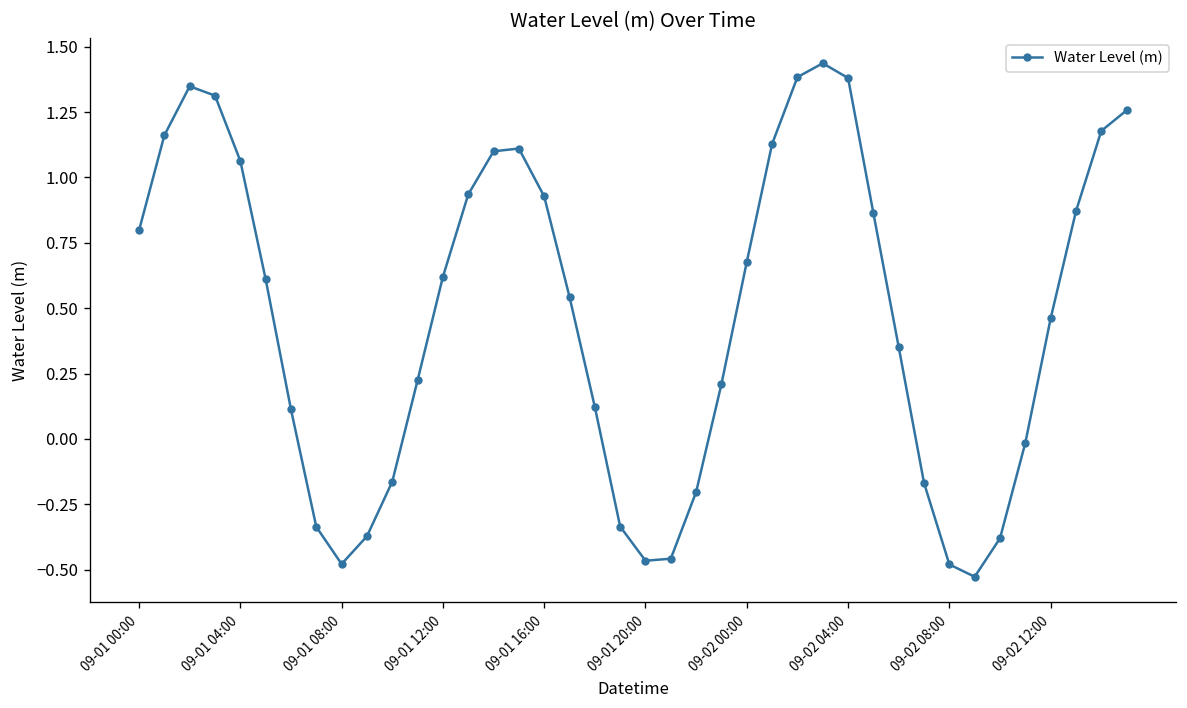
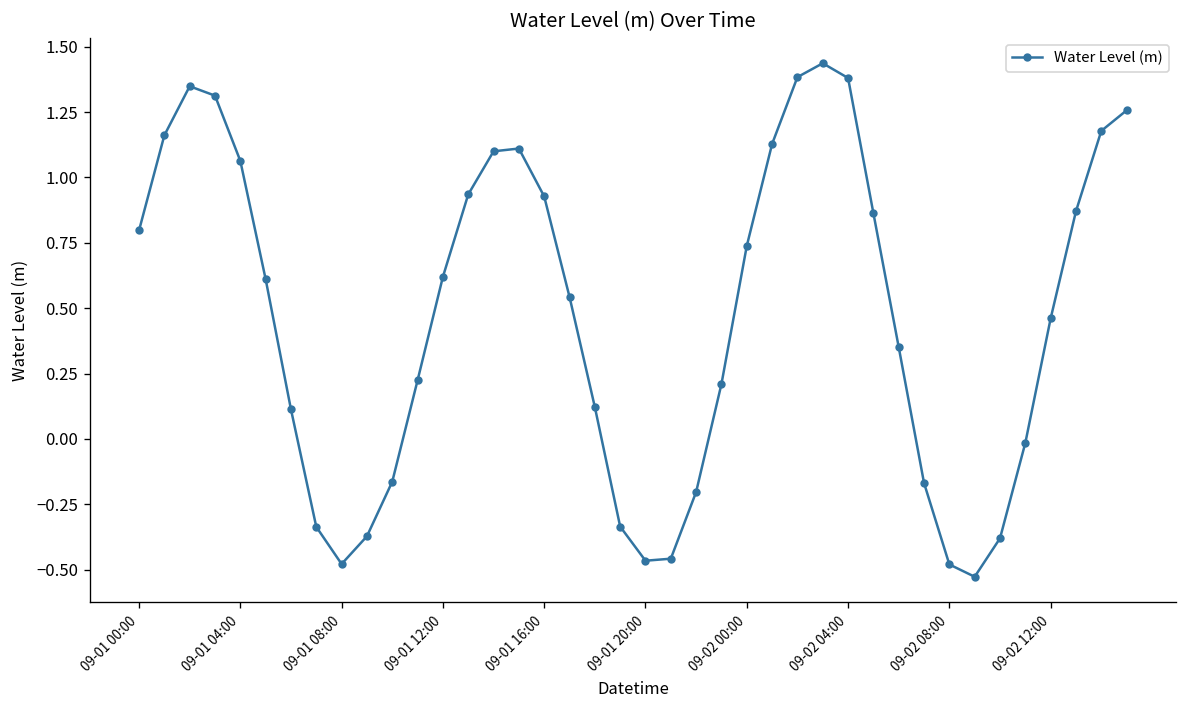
  {
    "09-01 00:00": 0.80,
    "09-01 04:00": 1.06,
    "09-01 08:00": -0.48,
    "09-01 12:00": 0.62,
    "09-01 16:00": 0.93,
    "09-01 20:00": -0.47,
-   "09-02 00:00": 0.68,
+   "09-02 00:00": 0.74,
    "09-02 04:00": 1.38,
    "09-02 08:00": -0.48,
    "09-02 12:00": 0.46
  }
